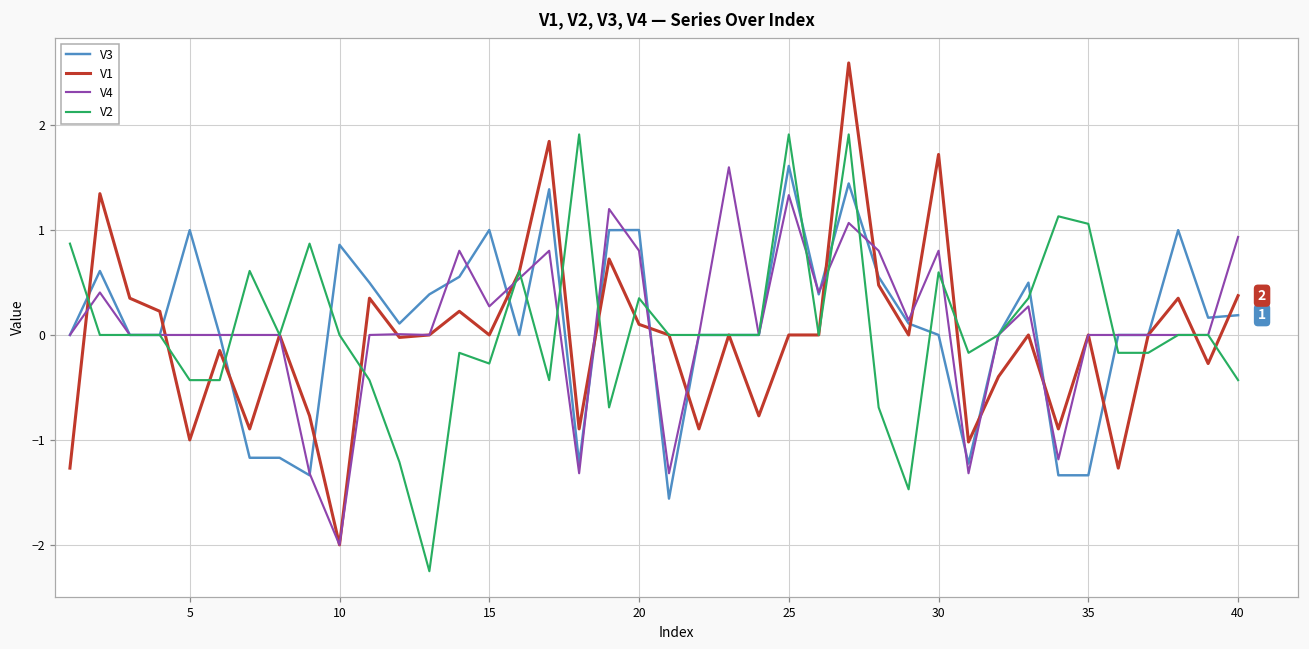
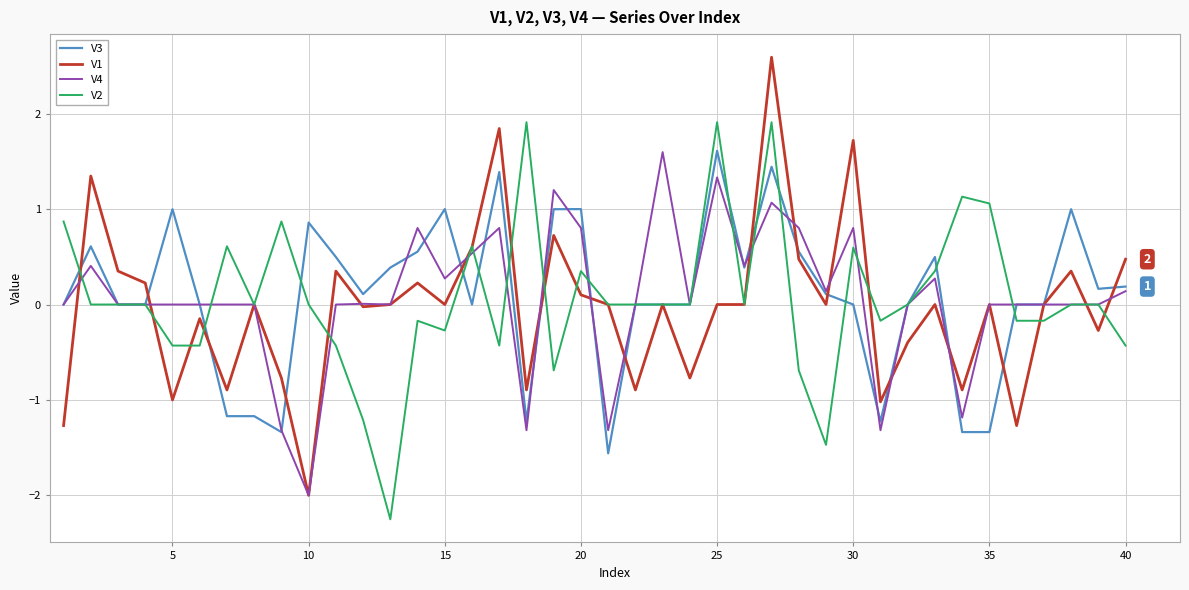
  {
    "V3": {
      "5": 1.0,
      "10": 0.9,
      "15": 1.0,
      "20": 1.0,
      "25": 1.6,
      "30": 0.0,
      "35": -1.3
    },
    "V1": {
      "5": -1.0,
      "15": 0.0,
      "20": 0.1,
      "25": 0.0,
      "30": 1.7,
-     "40": 0.4
+     "40": 0.5
    },
    "V4": {
      "5": 0.0,
      "15": 0.3,
      "20": 0.8,
      "25": 1.3,
      "30": 0.8,
-     "40": 0.9
+     "40": 0.1
    },
    "V2": {
      "5": -0.4,
      "10": 0.0,
      "15": -0.3,
      "20": 0.4,
      "25": 1.9,
      "30": 0.6,
      "35": 1.1,
      "40": -0.4
    }
  }
